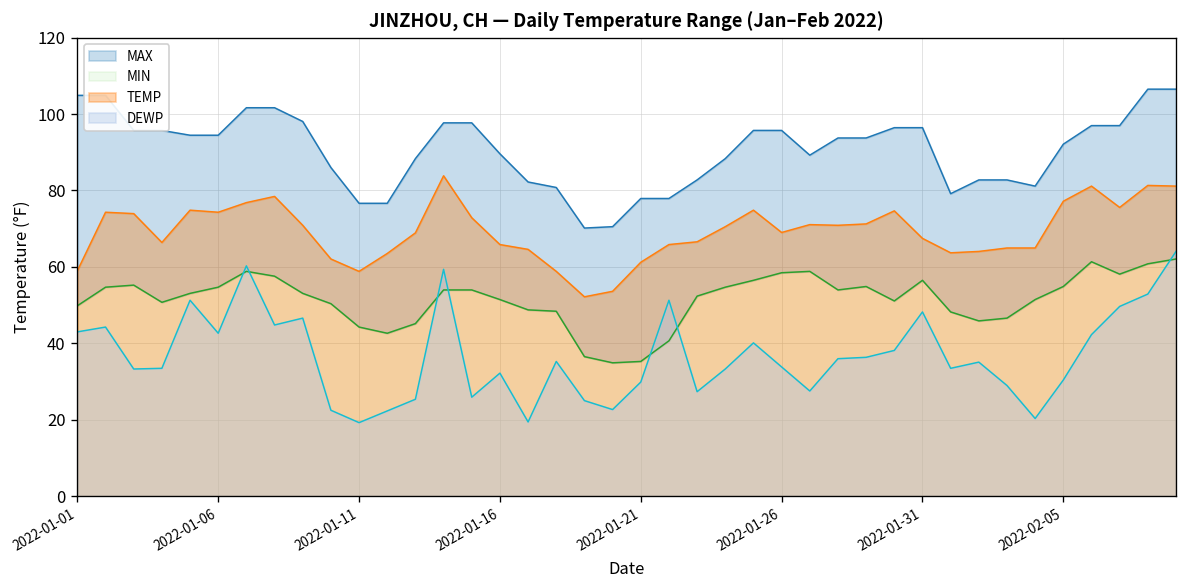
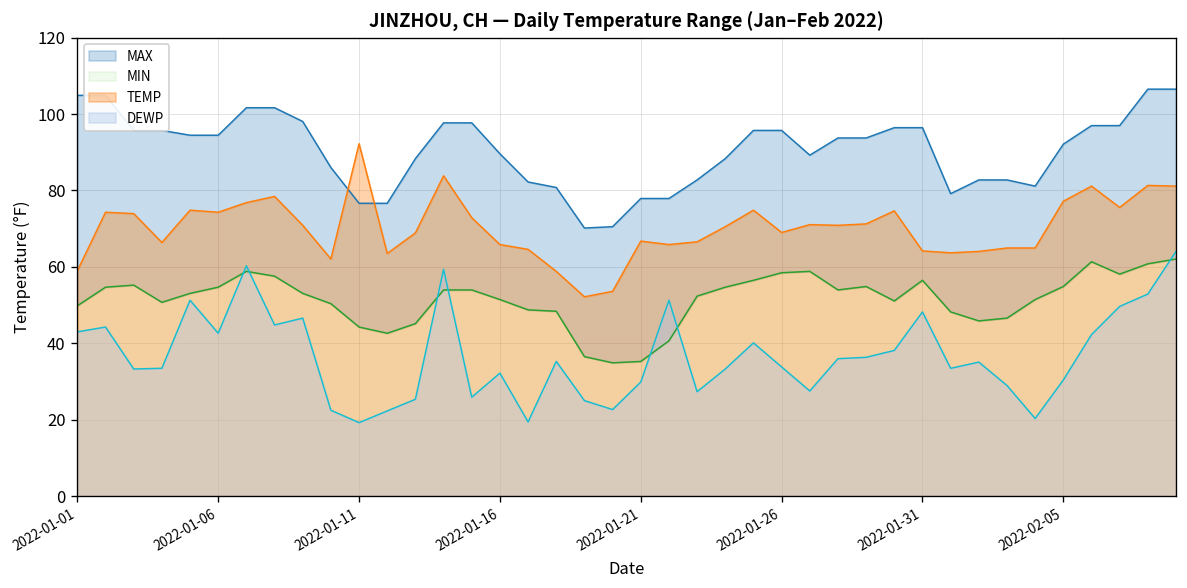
  {
    "TEMP": {
      "2022-01-01": 59,
      "2022-01-06": 74,
-     "2022-01-11": 59,
+     "2022-01-11": 92,
      "2022-01-16": 66,
-     "2022-01-21": 61,
+     "2022-01-21": 67,
      "2022-01-26": 69,
-     "2022-01-31": 67,
+     "2022-01-31": 64,
      "2022-02-05": 77
    }
  }
